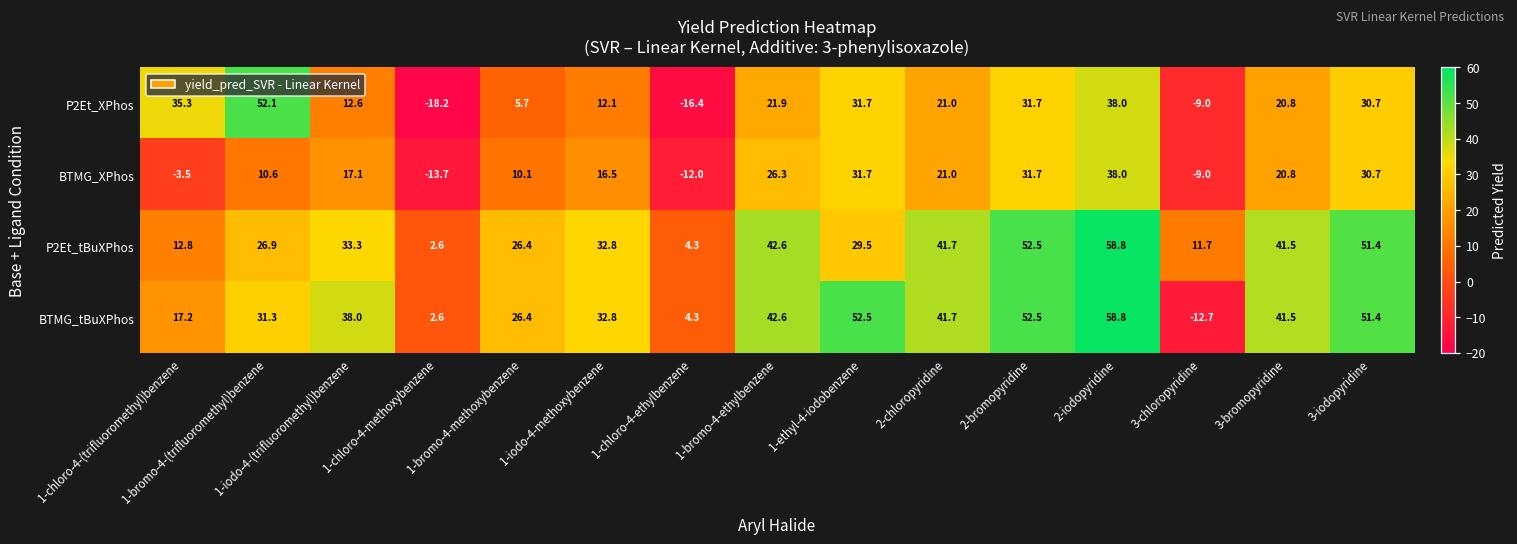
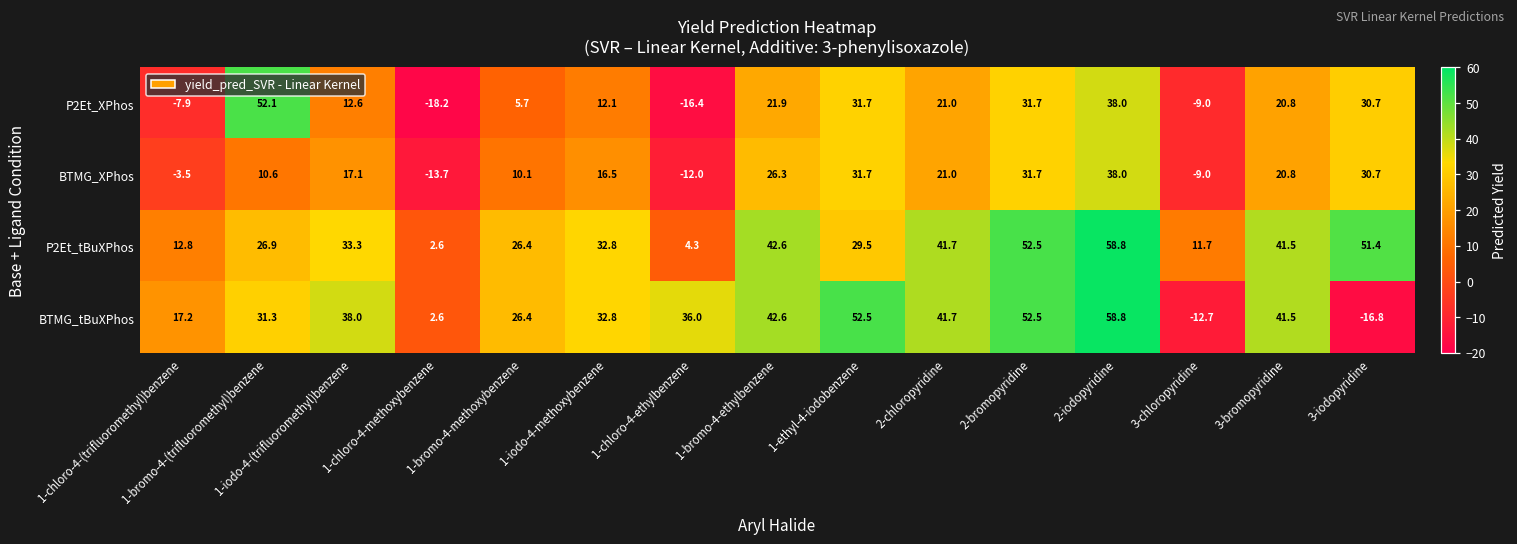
  {
    "P2Et_XPhos": {
-     "1-chloro-4-(trifluoromethyl)benzene": 35.3,
+     "1-chloro-4-(trifluoromethyl)benzene": -7.9,
      "1-bromo-4-(trifluoromethyl)benzene": 52.1,
      "1-iodo-4-(trifluoromethyl)benzene": 12.6,
      "1-chloro-4-methoxybenzene": -18.2,
      "1-bromo-4-methoxybenzene": 5.7,
      "1-iodo-4-methoxybenzene": 12.1,
      "1-chloro-4-ethylbenzene": -16.4,
      "1-bromo-4-ethylbenzene": 21.9,
      "1-ethyl-4-iodobenzene": 31.7,
      "2-chloropyridine": 21.0,
      "2-bromopyridine": 31.7,
      "2-iodopyridine": 38.0,
      "3-chloropyridine": -9.0,
      "3-bromopyridine": 20.8,
      "3-iodopyridine": 30.7
    },
    "BTMG_XPhos": {
      "1-chloro-4-(trifluoromethyl)benzene": -3.5,
      "1-bromo-4-(trifluoromethyl)benzene": 10.6,
      "1-iodo-4-(trifluoromethyl)benzene": 17.1,
      "1-chloro-4-methoxybenzene": -13.7,
      "1-bromo-4-methoxybenzene": 10.1,
      "1-iodo-4-methoxybenzene": 16.5,
      "1-chloro-4-ethylbenzene": -12.0,
      "1-bromo-4-ethylbenzene": 26.3,
      "1-ethyl-4-iodobenzene": 31.7,
      "2-chloropyridine": 21.0,
      "2-bromopyridine": 31.7,
      "2-iodopyridine": 38.0,
      "3-chloropyridine": -9.0,
      "3-bromopyridine": 20.8,
      "3-iodopyridine": 30.7
    },
    "P2Et_tBuXPhos": {
      "1-chloro-4-(trifluoromethyl)benzene": 12.8,
      "1-bromo-4-(trifluoromethyl)benzene": 26.9,
      "1-iodo-4-(trifluoromethyl)benzene": 33.3,
      "1-chloro-4-methoxybenzene": 2.6,
      "1-bromo-4-methoxybenzene": 26.4,
      "1-iodo-4-methoxybenzene": 32.8,
      "1-chloro-4-ethylbenzene": 4.3,
      "1-bromo-4-ethylbenzene": 42.6,
      "1-ethyl-4-iodobenzene": 29.5,
      "2-chloropyridine": 41.7,
      "2-bromopyridine": 52.5,
      "2-iodopyridine": 58.8,
      "3-chloropyridine": 11.7,
      "3-bromopyridine": 41.5,
      "3-iodopyridine": 51.4
    },
    "BTMG_tBuXPhos": {
      "1-chloro-4-(trifluoromethyl)benzene": 17.2,
      "1-bromo-4-(trifluoromethyl)benzene": 31.3,
      "1-iodo-4-(trifluoromethyl)benzene": 38.0,
      "1-chloro-4-methoxybenzene": 2.6,
      "1-bromo-4-methoxybenzene": 26.4,
      "1-iodo-4-methoxybenzene": 32.8,
-     "1-chloro-4-ethylbenzene": 4.3,
+     "1-chloro-4-ethylbenzene": 36.0,
      "1-bromo-4-ethylbenzene": 42.6,
      "1-ethyl-4-iodobenzene": 52.5,
      "2-chloropyridine": 41.7,
      "2-bromopyridine": 52.5,
      "2-iodopyridine": 58.8,
      "3-chloropyridine": -12.7,
      "3-bromopyridine": 41.5,
-     "3-iodopyridine": 51.4
+     "3-iodopyridine": -16.8
    }
  }
